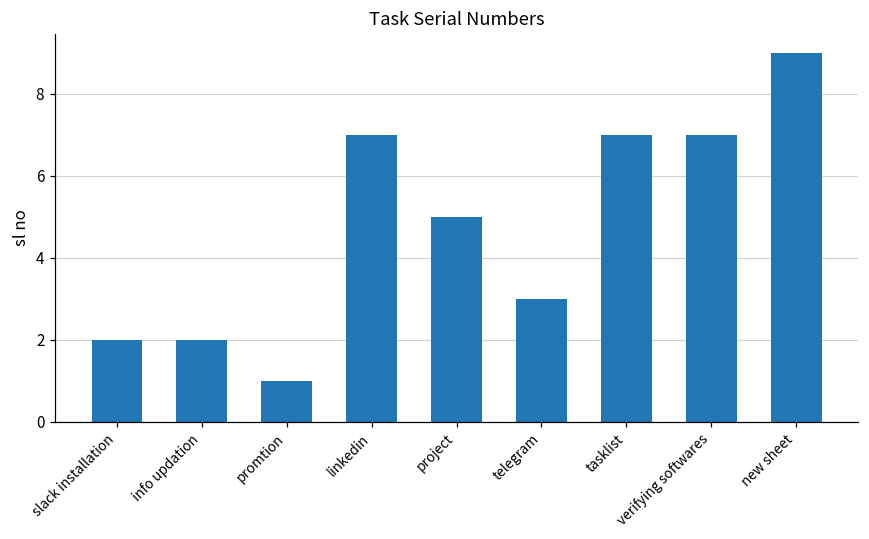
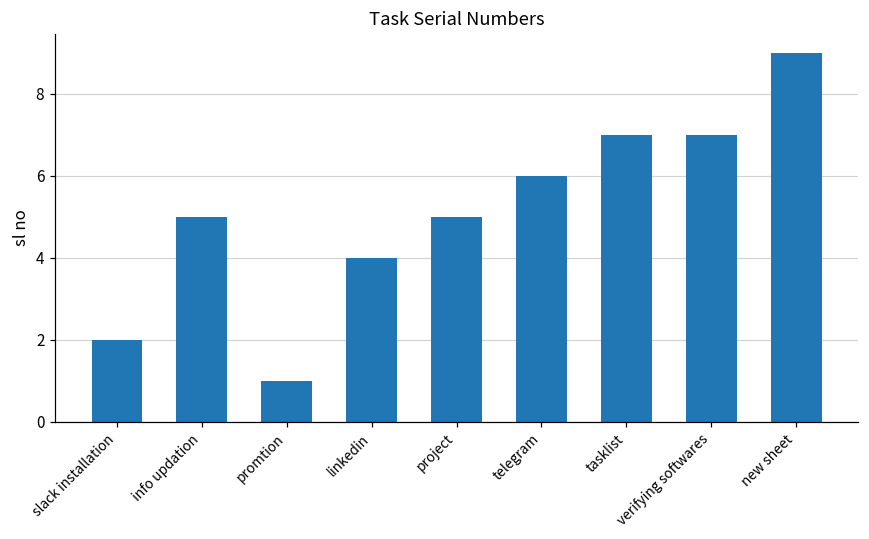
  {
    "slack installation": 2,
-   "info updation": 2,
+   "info updation": 5,
    "promtion": 1,
-   "linkedin": 7,
+   "linkedin": 4,
    "project": 5,
-   "telegram": 3,
+   "telegram": 6,
    "tasklist": 7,
    "verifying softwares": 7,
    "new sheet": 9
  }
